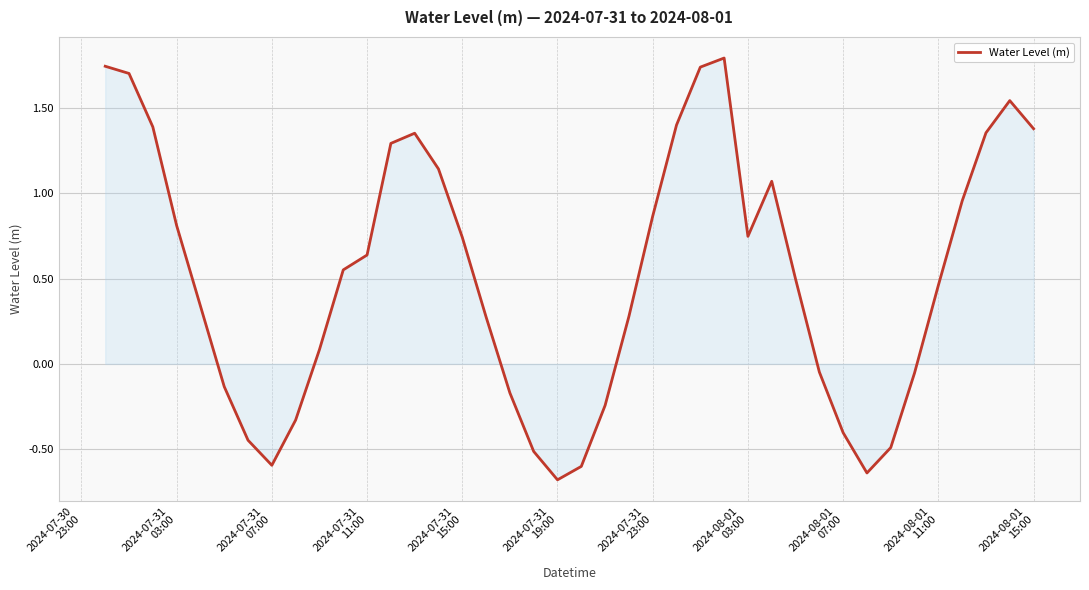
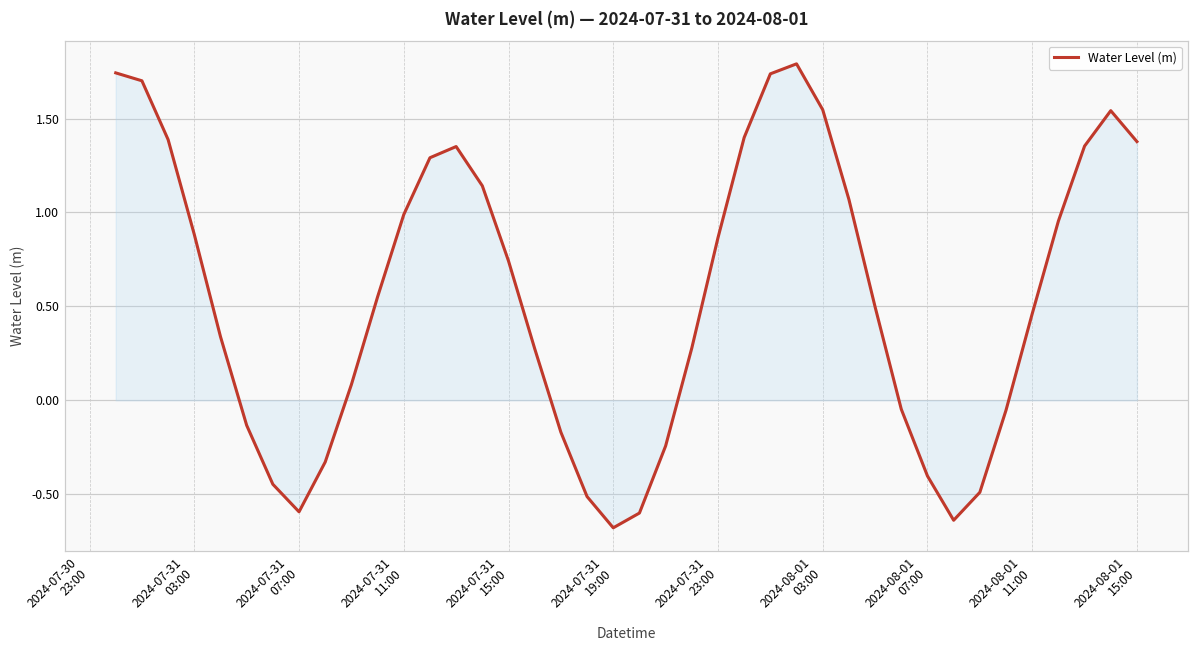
  {
    "Water Level (m)": {
-     "2024-07-31 03:00": 0.81,
+     "2024-07-31 03:00": 0.88,
      "2024-07-31 07:00": -0.59,
-     "2024-07-31 11:00": 0.64,
+     "2024-07-31 11:00": 0.99,
      "2024-07-31 19:00": -0.68,
-     "2024-08-01 03:00": 0.75,
+     "2024-08-01 03:00": 1.55,
      "2024-08-01 07:00": -0.40
    }
  }
